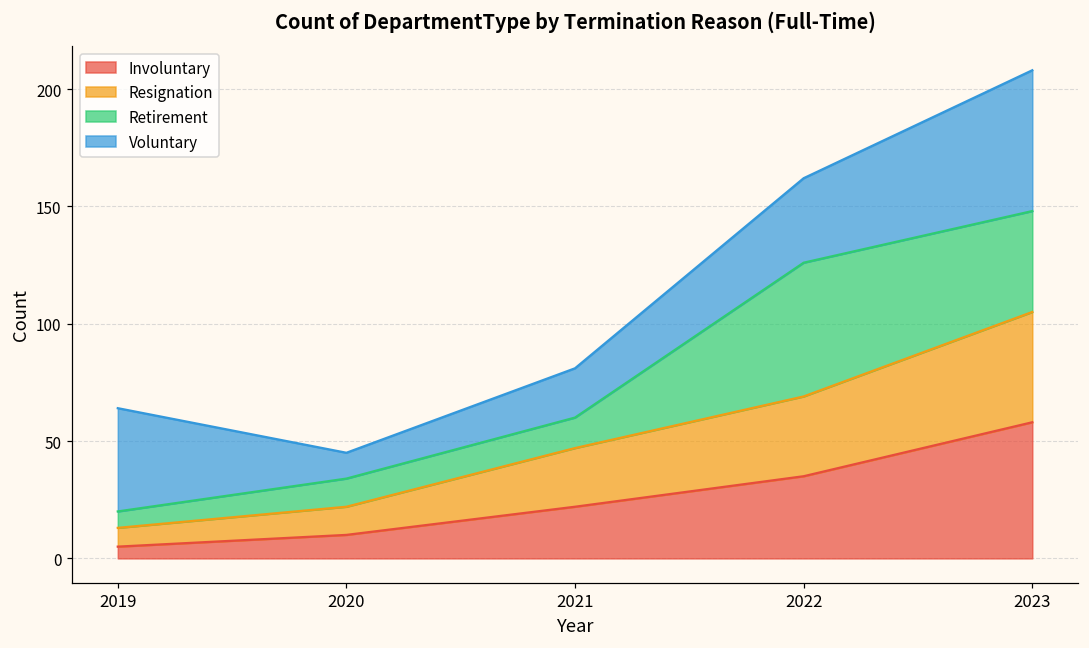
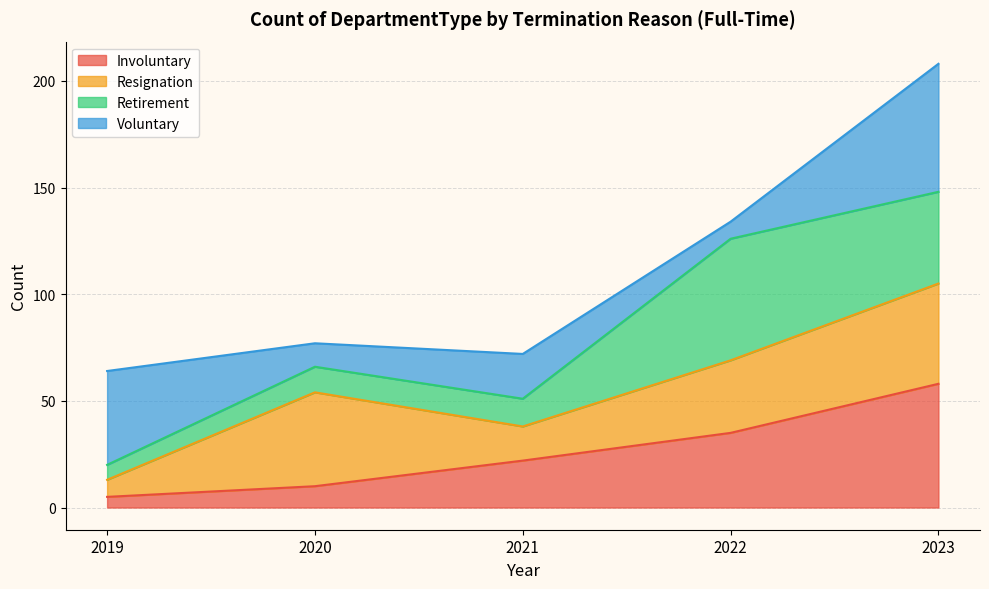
  {
    "Involuntary": {
      "2019": 5,
      "2020": 10,
      "2021": 22,
      "2022": 35,
      "2023": 58
    },
    "Resignation": {
      "2019": 8,
-     "2020": 12,
-     "2021": 25,
+     "2020": 44,
+     "2021": 16,
      "2022": 34,
      "2023": 47
    },
    "Retirement": {
      "2019": 7,
      "2020": 12,
      "2021": 13,
      "2022": 57,
      "2023": 43
    },
    "Voluntary": {
      "2019": 44,
      "2020": 11,
      "2021": 21,
-     "2022": 36,
+     "2022": 8,
      "2023": 60
    }
  }
